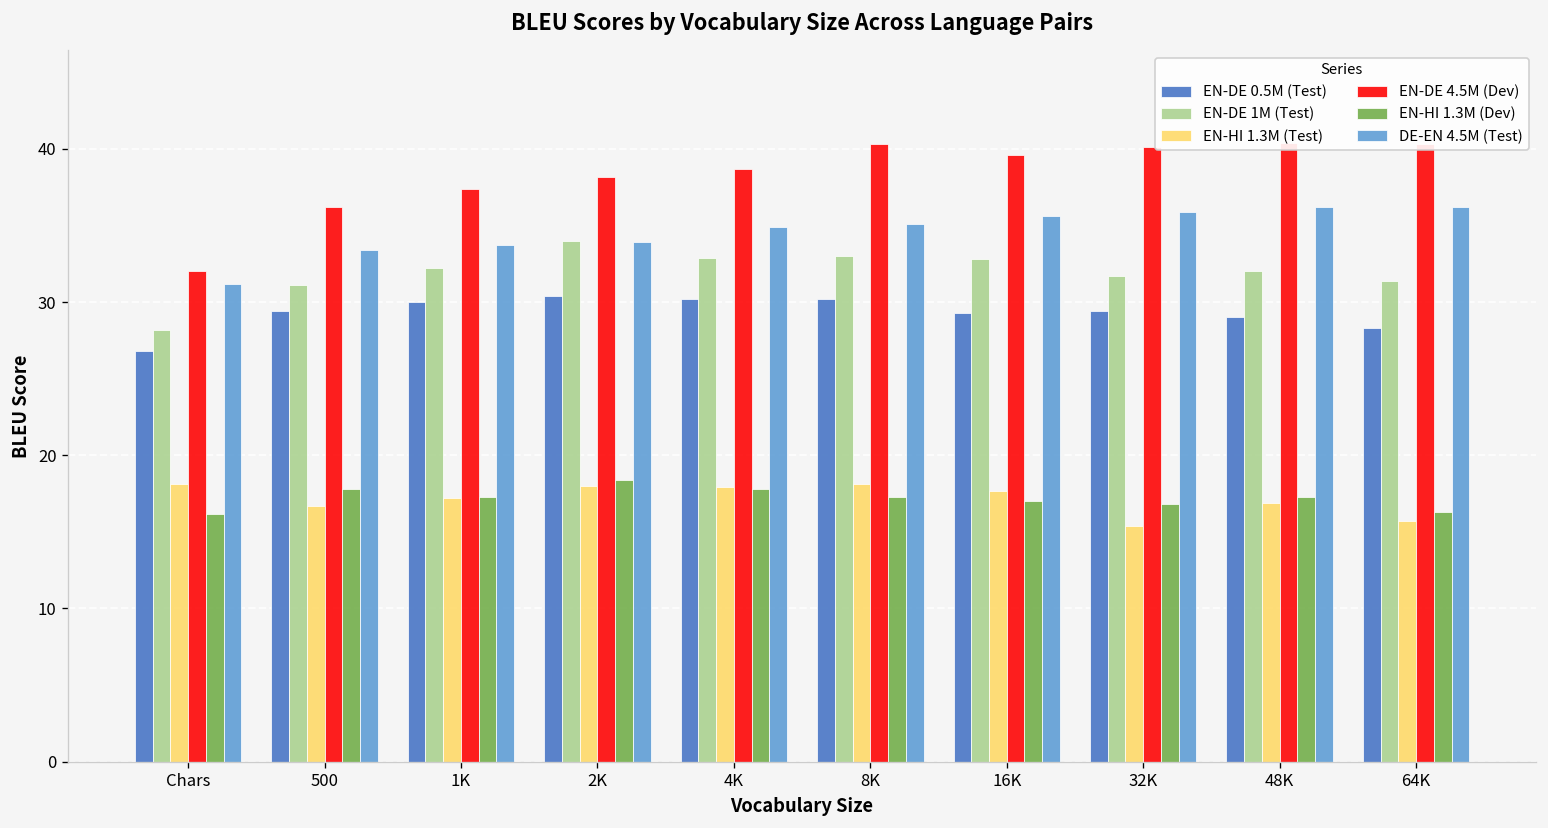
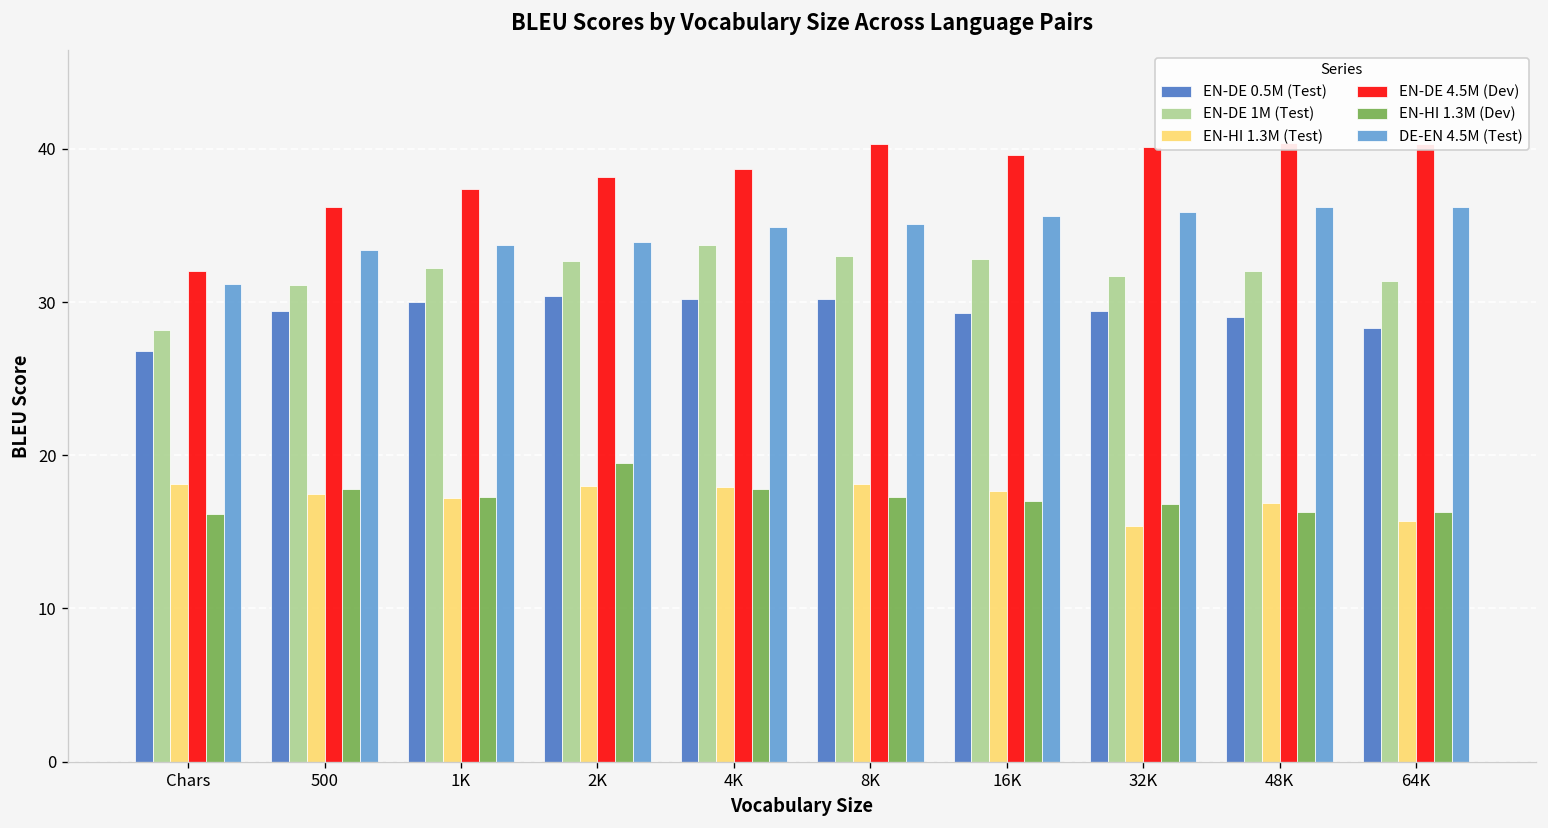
  {
    "EN-DE 1M (Test)": {
      "Chars": 28.2,
      "500": 31.1,
      "1K": 32.2,
-     "2K": 34.0,
-     "4K": 32.9,
+     "2K": 32.7,
+     "4K": 33.7,
      "8K": 33.0,
      "16K": 32.8,
      "32K": 31.7,
      "48K": 32.0,
      "64K": 31.4
    },
    "EN-HI 1.3M (Test)": {
      "Chars": 18.1,
-     "500": 16.7,
+     "500": 17.5,
      "1K": 17.2,
      "2K": 18.0,
      "4K": 17.9,
      "8K": 18.1,
      "16K": 17.7,
      "32K": 15.4,
      "48K": 16.9,
      "64K": 15.7
    },
    "EN-DE 4.5M (Dev)": {
      "Chars": 32.0,
      "500": 36.2,
      "1K": 37.4,
      "2K": 38.2,
      "4K": 38.7,
      "8K": 40.3,
      "16K": 39.6,
      "32K": 40.1
    },
    "EN-HI 1.3M (Dev)": {
      "Chars": 16.2,
      "500": 17.8,
      "1K": 17.3,
-     "2K": 18.4,
+     "2K": 19.5,
      "4K": 17.8,
      "8K": 17.3,
      "16K": 17.0,
      "32K": 16.8,
-     "48K": 17.3,
+     "48K": 16.3,
      "64K": 16.3
    }
  }
